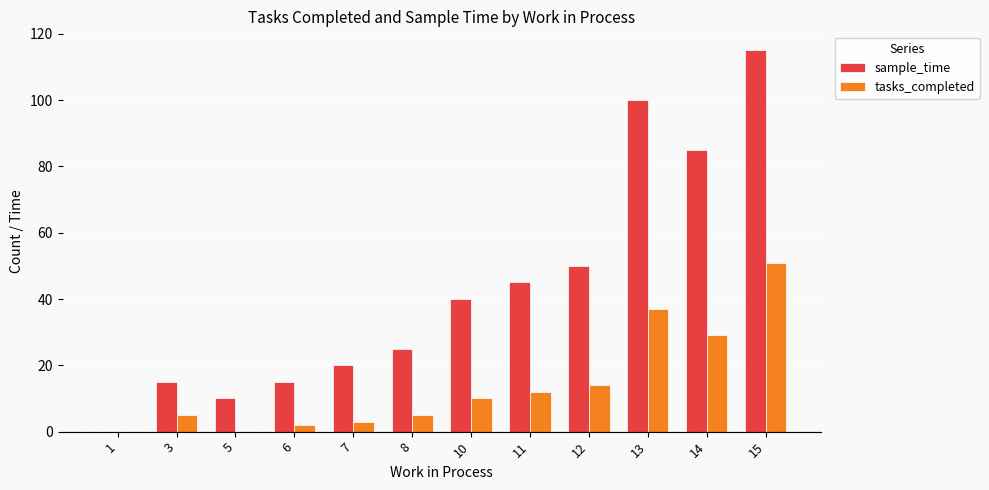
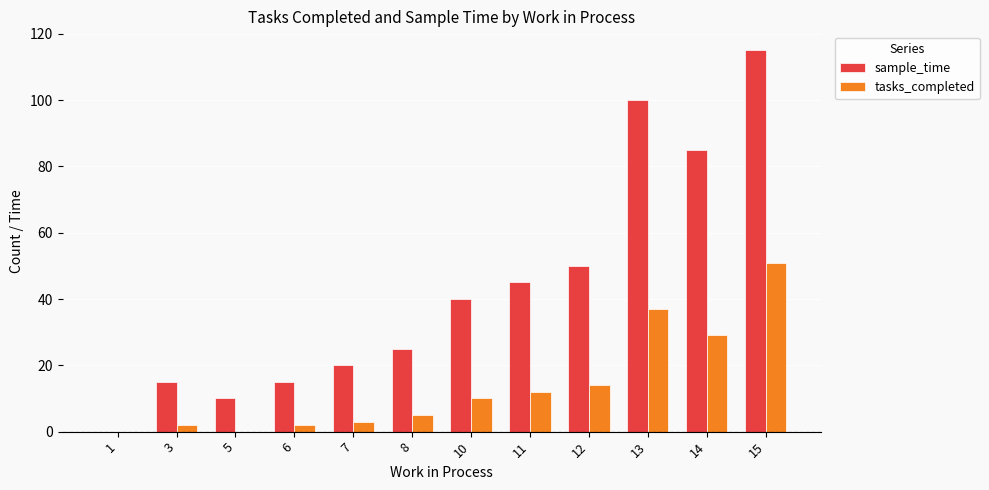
  {
    "sample_time": {
      "1": 0,
      "3": 15,
      "5": 10,
      "6": 15,
      "7": 20,
      "8": 25,
      "10": 40,
      "11": 45,
      "12": 50,
      "13": 100,
      "14": 85,
      "15": 115
    },
    "tasks_completed": {
      "1": 0,
-     "3": 5,
+     "3": 2,
      "5": 0,
      "6": 2,
      "7": 3,
      "8": 5,
      "10": 10,
      "11": 12,
      "12": 14,
      "13": 37,
      "14": 29,
      "15": 51
    }
  }
